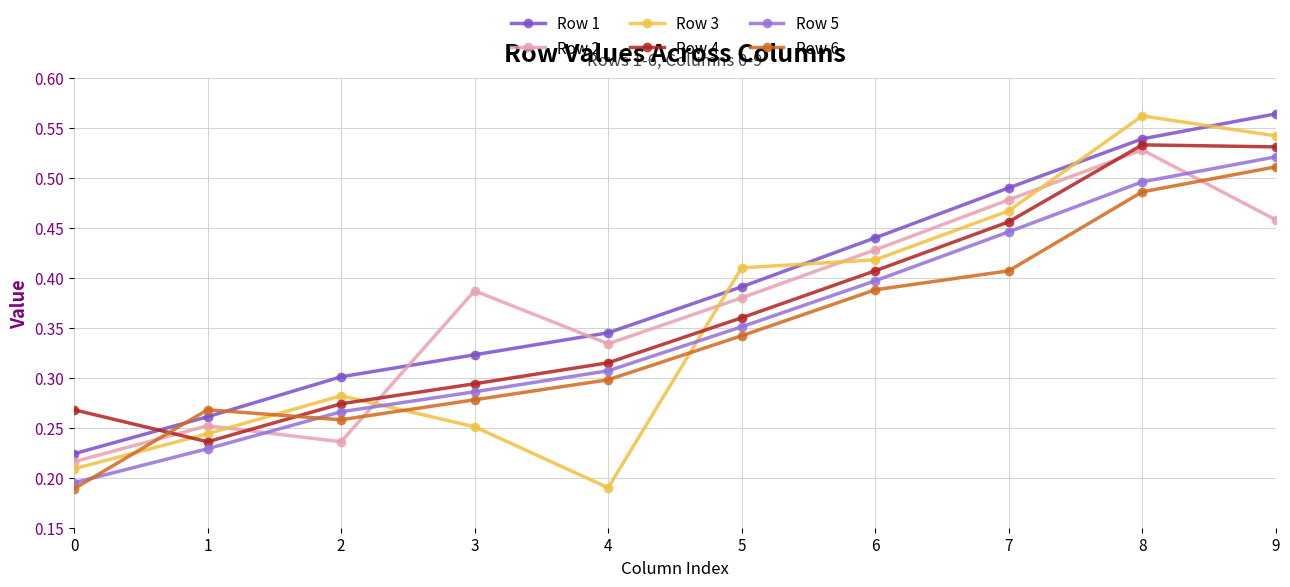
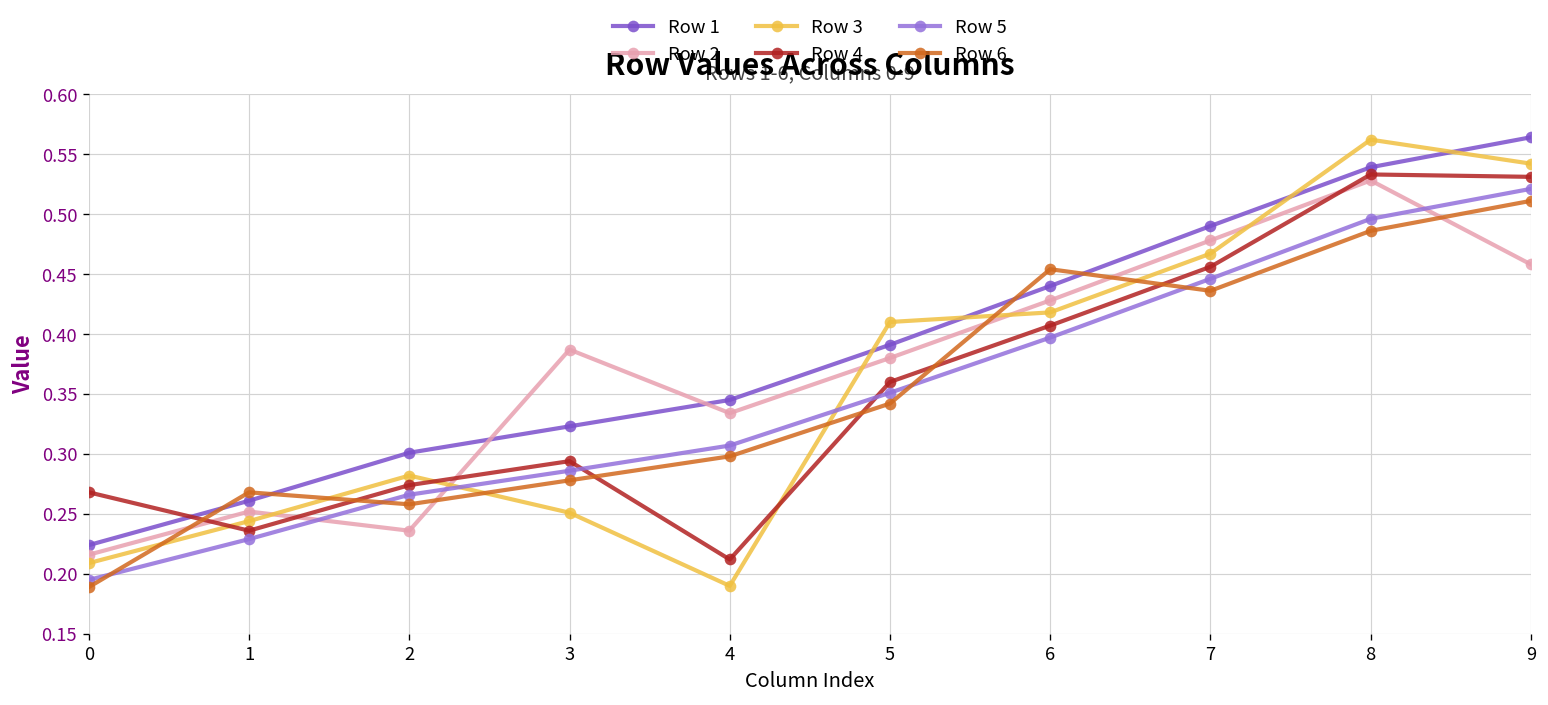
  {
    "Row 2": {
      "0": 0.22,
      "1": 0.25,
      "2": 0.24,
      "3": 0.39,
      "4": 0.33,
      "5": 0.38,
      "6": 0.43,
      "7": 0.48,
      "8": 0.53,
      "9": 0.46
    },
    "Row 3": {
      "0": 0.21,
      "1": 0.24,
      "2": 0.28,
      "3": 0.25,
      "4": 0.19,
      "5": 0.41,
      "6": 0.42,
      "7": 0.47,
      "8": 0.56,
      "9": 0.54
    },
    "Row 4": {
      "0": 0.27,
      "1": 0.24,
      "2": 0.27,
      "3": 0.29,
-     "4": 0.32,
+     "4": 0.21,
      "5": 0.36,
      "6": 0.41,
      "7": 0.46,
      "8": 0.53,
      "9": 0.53
    },
    "Row 6": {
      "0": 0.19,
      "1": 0.27,
      "2": 0.26,
      "3": 0.28,
      "4": 0.30,
      "5": 0.34,
-     "6": 0.39,
-     "7": 0.41,
+     "6": 0.45,
+     "7": 0.44,
      "8": 0.49,
      "9": 0.51
    }
  }
